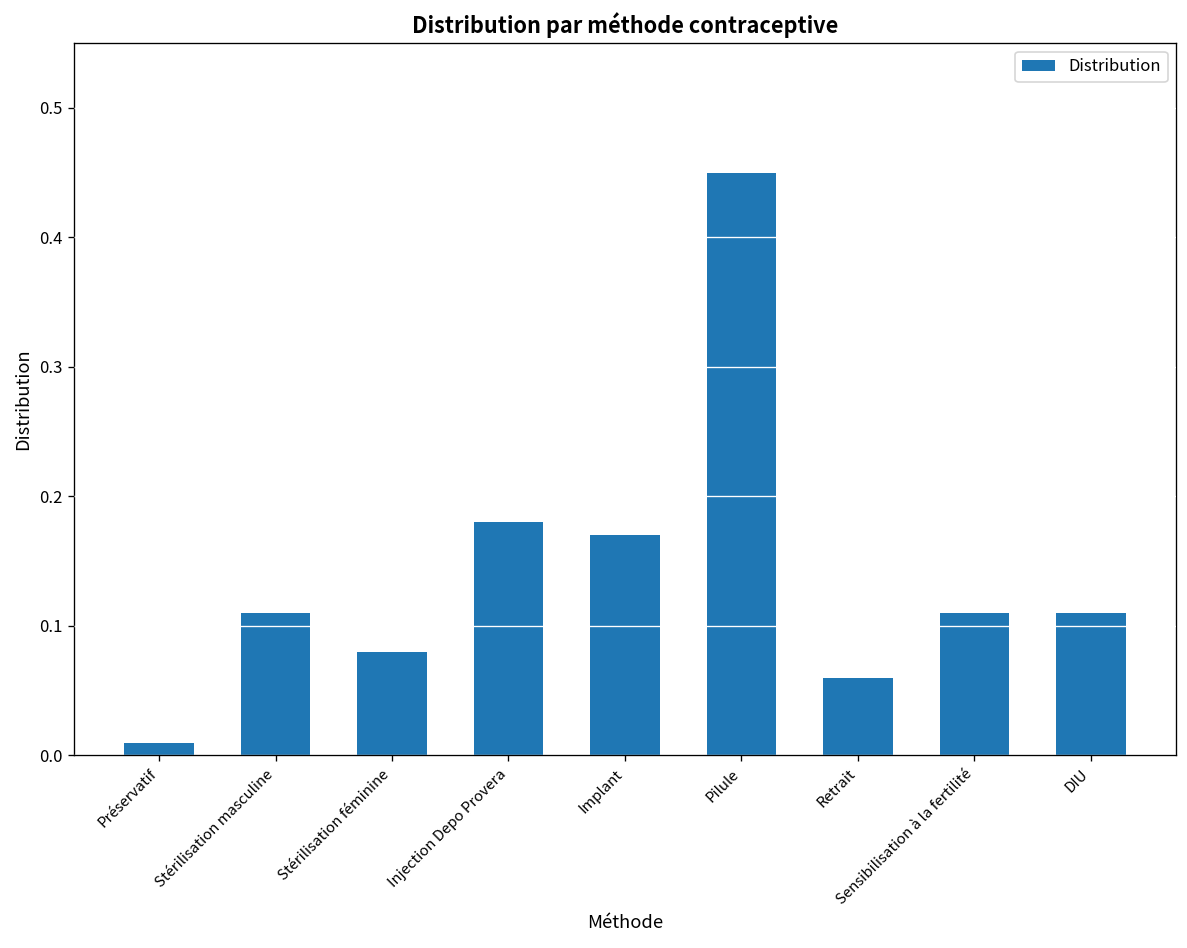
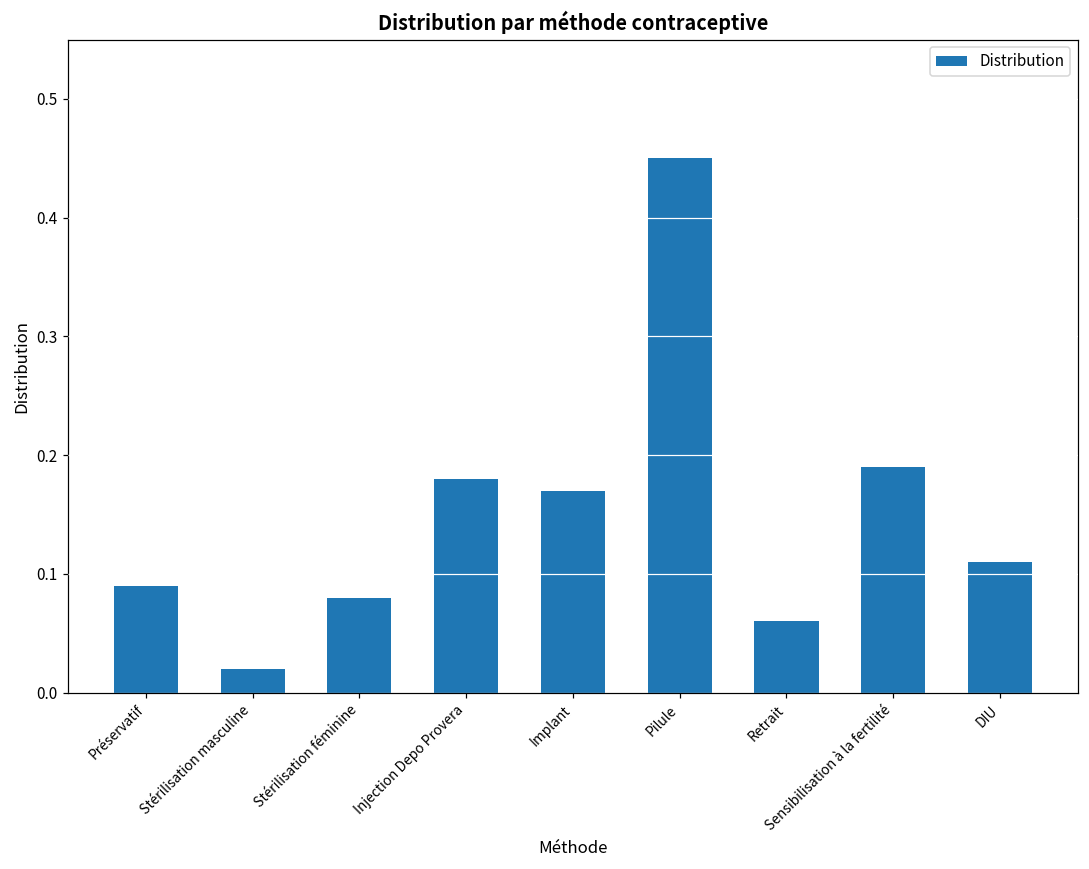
  {
-   "Préservatif": 0.01,
-   "Stérilisation masculine": 0.11,
+   "Préservatif": 0.09,
+   "Stérilisation masculine": 0.02,
    "Stérilisation féminine": 0.08,
    "Injection Depo Provera": 0.18,
    "Implant": 0.17,
    "Pilule": 0.45,
    "Retrait": 0.06,
-   "Sensibilisation à la fertilité": 0.11,
+   "Sensibilisation à la fertilité": 0.19,
    "DIU": 0.11
  }
